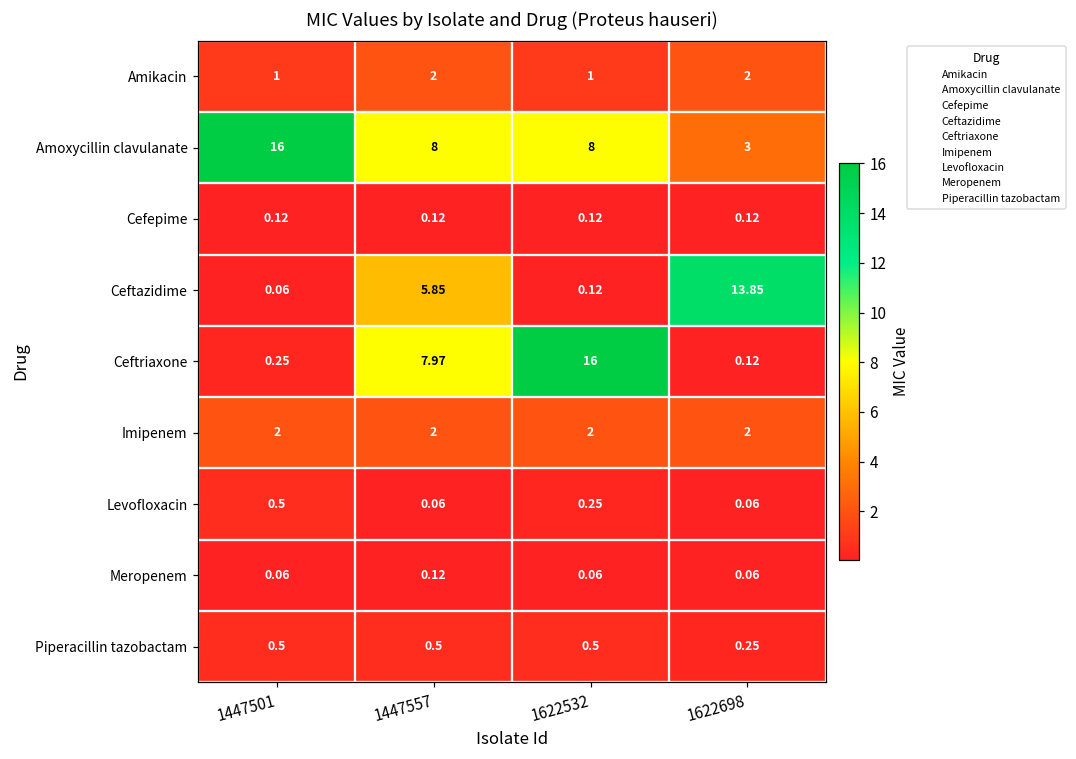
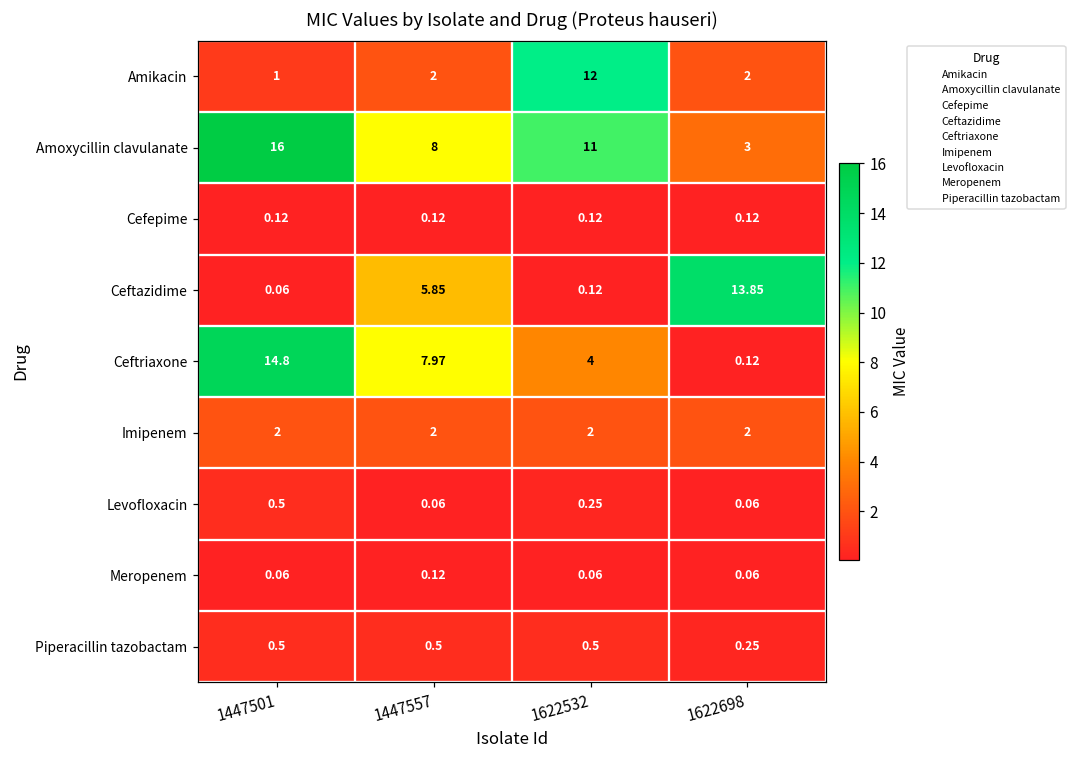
  {
    "Amikacin": {
      "1447501": 1,
      "1447557": 2,
-     "1622532": 1,
+     "1622532": 12,
      "1622698": 2
    },
    "Amoxycillin clavulanate": {
      "1447501": 16,
      "1447557": 8,
-     "1622532": 8,
+     "1622532": 11,
      "1622698": 3
    },
    "Cefepime": {
      "1447501": 0.12,
      "1447557": 0.12,
      "1622532": 0.12,
      "1622698": 0.12
    },
    "Ceftazidime": {
      "1447501": 0.06,
      "1447557": 5.85,
      "1622532": 0.12,
      "1622698": 13.85
    },
    "Ceftriaxone": {
-     "1447501": 0.25,
+     "1447501": 14.8,
      "1447557": 7.97,
-     "1622532": 16,
+     "1622532": 4,
      "1622698": 0.12
    },
    "Imipenem": {
      "1447501": 2,
      "1447557": 2,
      "1622532": 2,
      "1622698": 2
    },
    "Levofloxacin": {
      "1447501": 0.5,
      "1447557": 0.06,
      "1622532": 0.25,
      "1622698": 0.06
    },
    "Meropenem": {
      "1447501": 0.06,
      "1447557": 0.12,
      "1622532": 0.06,
      "1622698": 0.06
    },
    "Piperacillin tazobactam": {
      "1447501": 0.5,
      "1447557": 0.5,
      "1622532": 0.5,
      "1622698": 0.25
    }
  }
